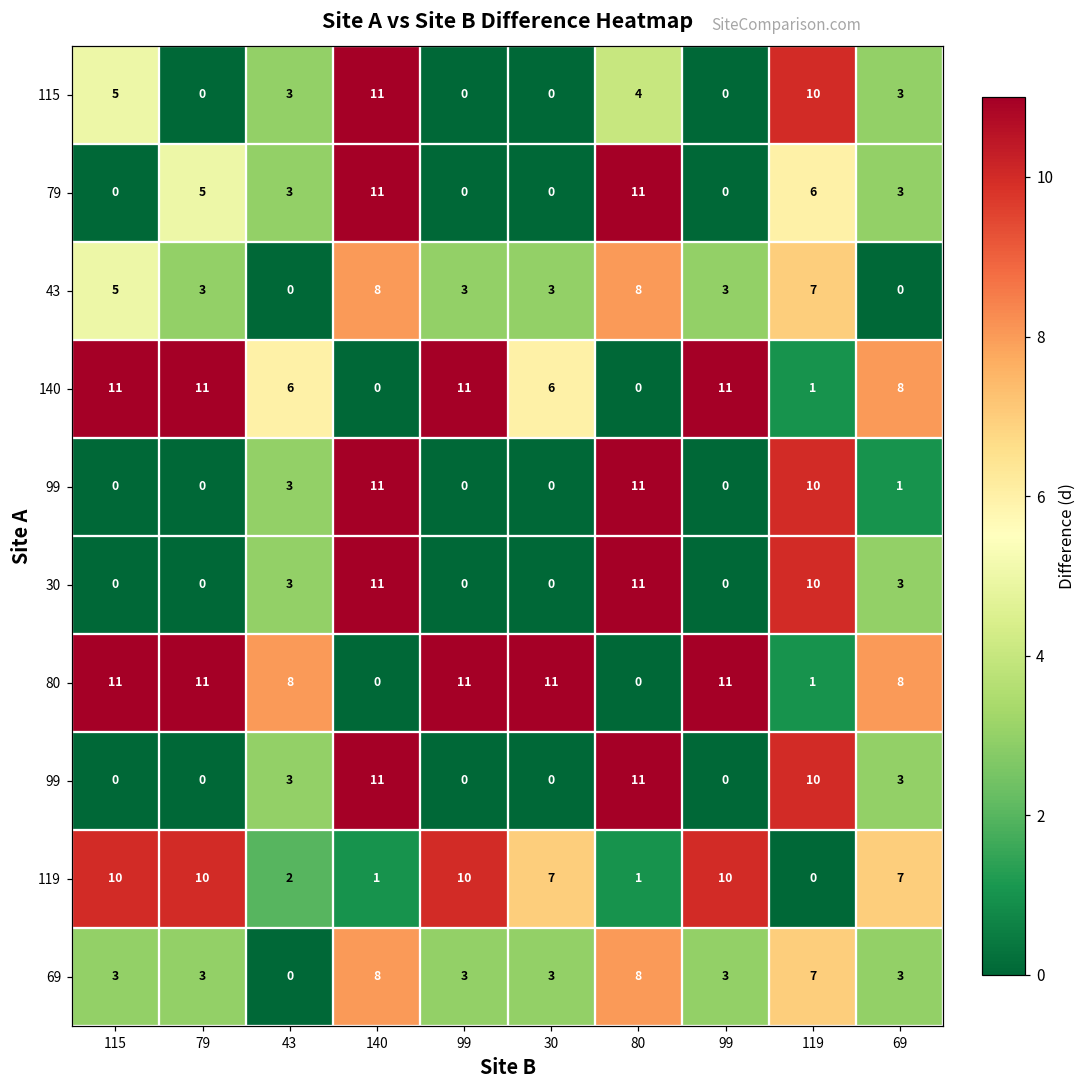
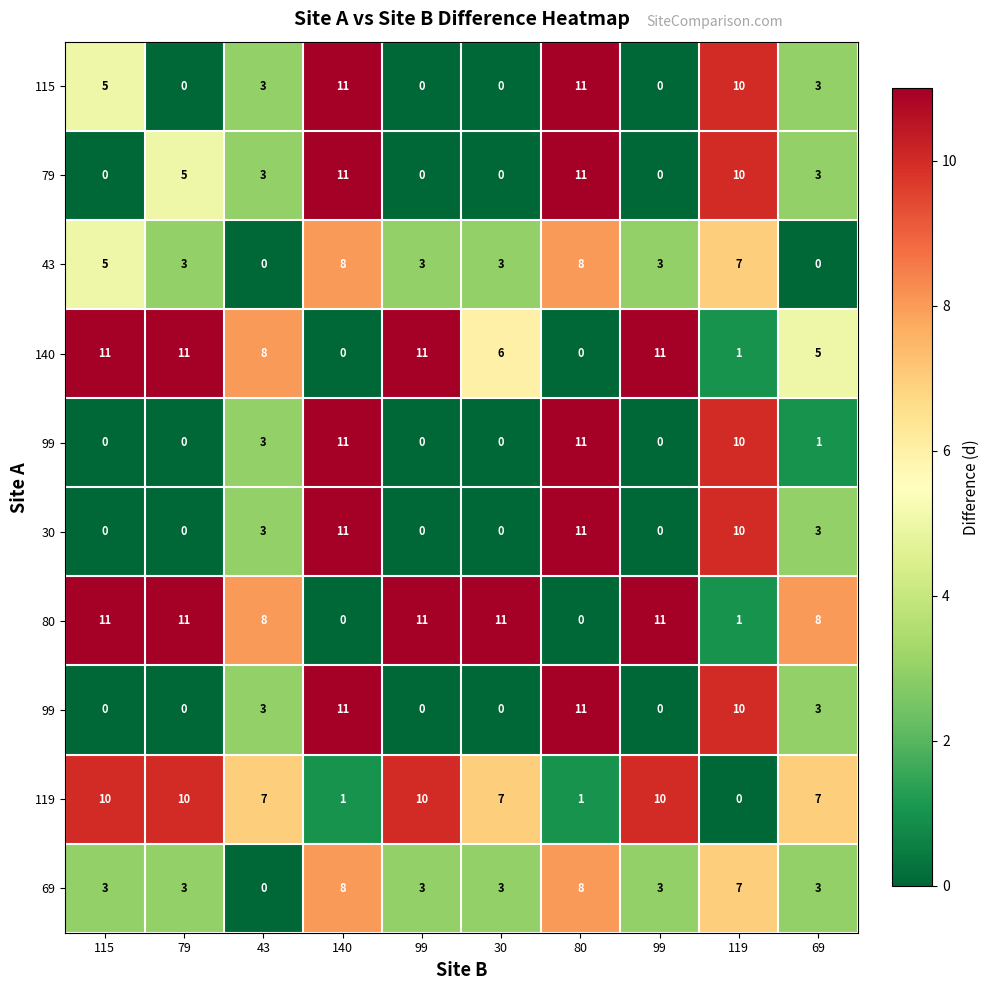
  {
    "115": {
      "115": 5,
      "79": 0,
      "43": 3,
      "140": 11,
      "30": 0,
-     "80": 4,
+     "80": 11,
      "119": 10,
      "69": 3
    },
    "79": {
      "115": 0,
      "79": 5,
      "43": 3,
      "140": 11,
      "30": 0,
      "80": 11,
-     "119": 6,
+     "119": 10,
      "69": 3
    },
    "43": {
      "115": 5,
      "79": 3,
      "43": 0,
      "140": 8,
      "30": 3,
      "80": 8,
      "119": 7,
      "69": 0
    },
    "140": {
      "115": 11,
      "79": 11,
-     "43": 6,
+     "43": 8,
      "140": 0,
      "30": 6,
      "80": 0,
      "119": 1,
-     "69": 8
+     "69": 5
    },
    "30": {
      "115": 0,
      "79": 0,
      "43": 3,
      "140": 11,
      "30": 0,
      "80": 11,
      "119": 10,
      "69": 3
    },
    "80": {
      "115": 11,
      "79": 11,
      "43": 8,
      "140": 0,
      "30": 11,
      "80": 0,
      "119": 1,
      "69": 8
    },
    "119": {
      "115": 10,
      "79": 10,
-     "43": 2,
+     "43": 7,
      "140": 1,
      "30": 7,
      "80": 1,
      "119": 0,
      "69": 7
    },
    "69": {
      "115": 3,
      "79": 3,
      "43": 0,
      "140": 8,
      "30": 3,
      "80": 8,
      "119": 7,
      "69": 3
    }
  }
